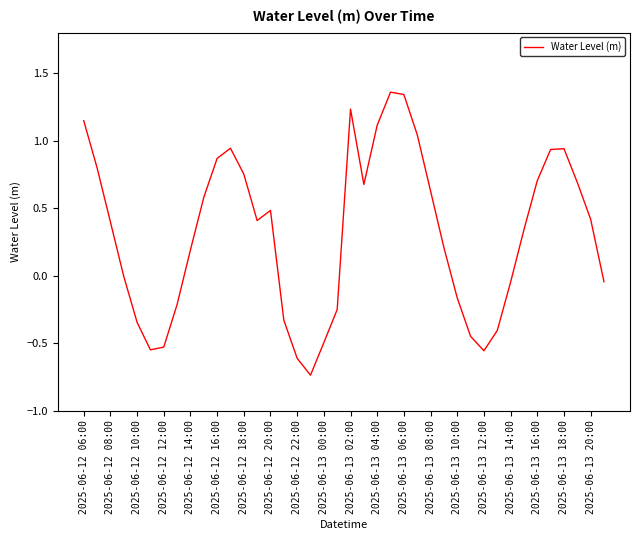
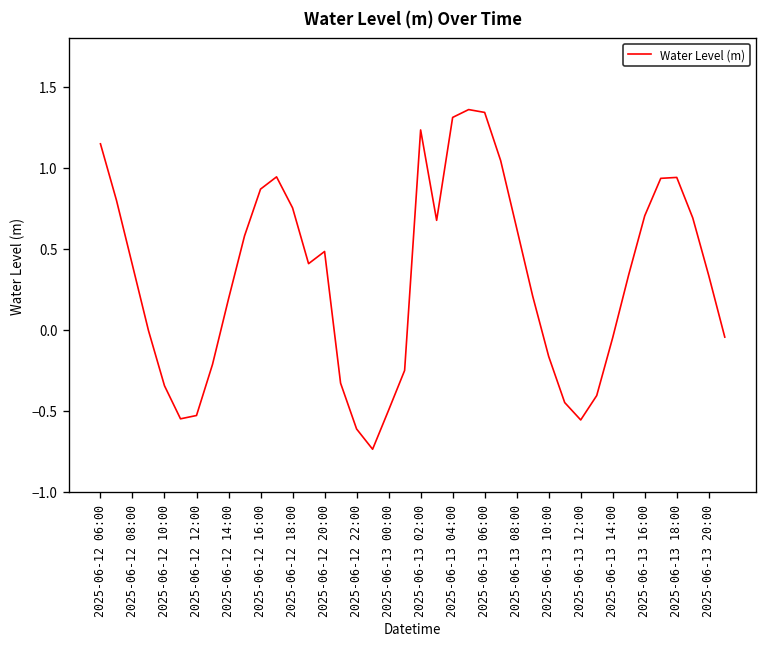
  {
    "2025-06-12 06:00": 1.15,
    "2025-06-12 08:00": 0.40,
    "2025-06-12 10:00": -0.35,
    "2025-06-12 12:00": -0.53,
    "2025-06-12 14:00": 0.19,
    "2025-06-12 16:00": 0.87,
    "2025-06-12 18:00": 0.75,
    "2025-06-12 20:00": 0.48,
    "2025-06-12 22:00": -0.61,
    "2025-06-13 00:00": -0.50,
    "2025-06-13 02:00": 1.23,
-   "2025-06-13 04:00": 1.11,
+   "2025-06-13 04:00": 1.31,
    "2025-06-13 06:00": 1.34,
    "2025-06-13 08:00": 0.63,
    "2025-06-13 10:00": -0.16,
    "2025-06-13 12:00": -0.56,
    "2025-06-13 14:00": -0.05,
    "2025-06-13 16:00": 0.70,
    "2025-06-13 18:00": 0.94,
-   "2025-06-13 20:00": 0.42
+   "2025-06-13 20:00": 0.33
  }
